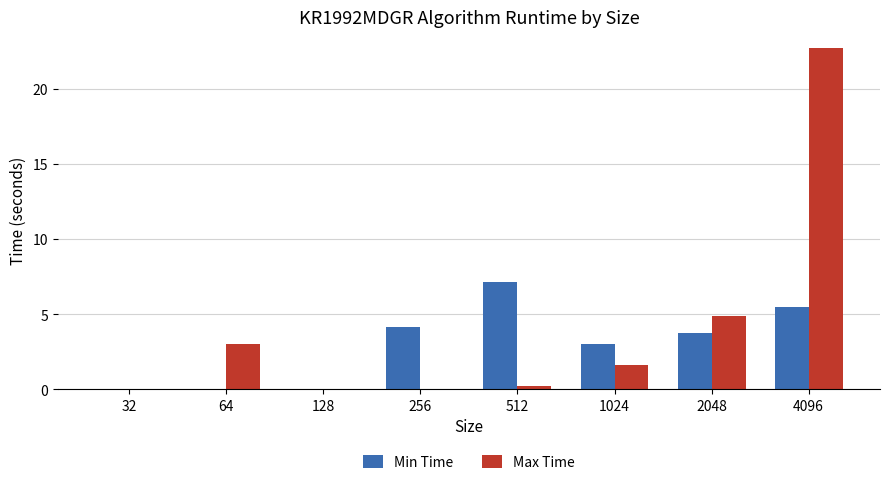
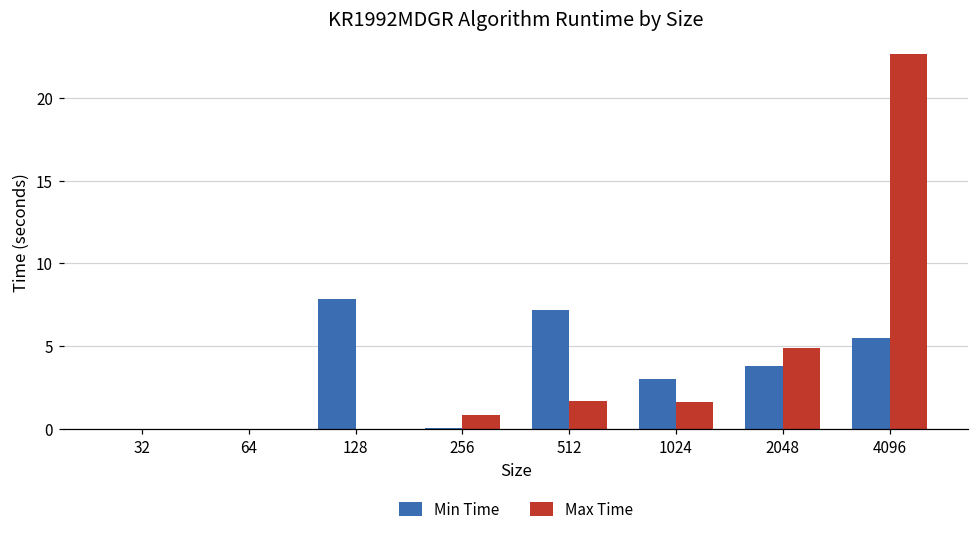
  {
    "Min Time": {
-     "128": 0.0,
-     "256": 4.2,
+     "128": 7.8,
+     "256": 0.0,
      "512": 7.2,
      "1024": 3.0,
      "2048": 3.8,
      "4096": 5.5
    },
    "Max Time": {
-     "64": 3.0,
-     "256": 0.0,
-     "512": 0.2,
+     "64": 0.0,
+     "256": 0.8,
+     "512": 1.6,
      "1024": 1.6,
      "2048": 4.9,
      "4096": 22.7
    }
  }
